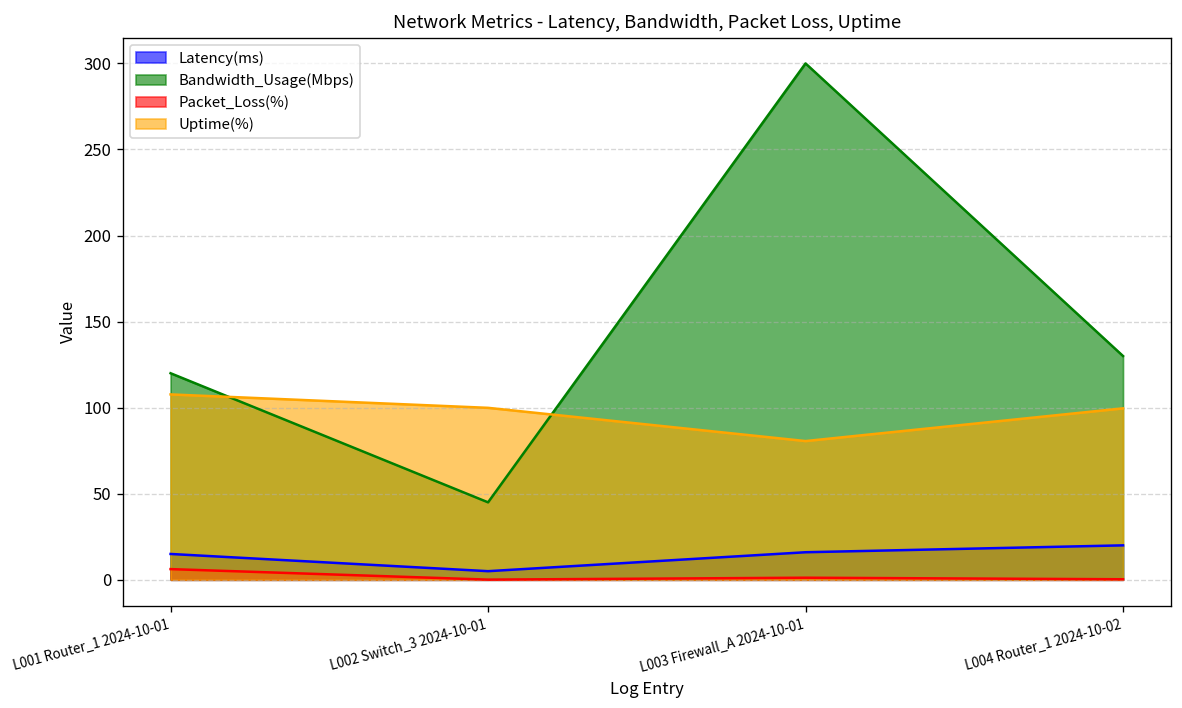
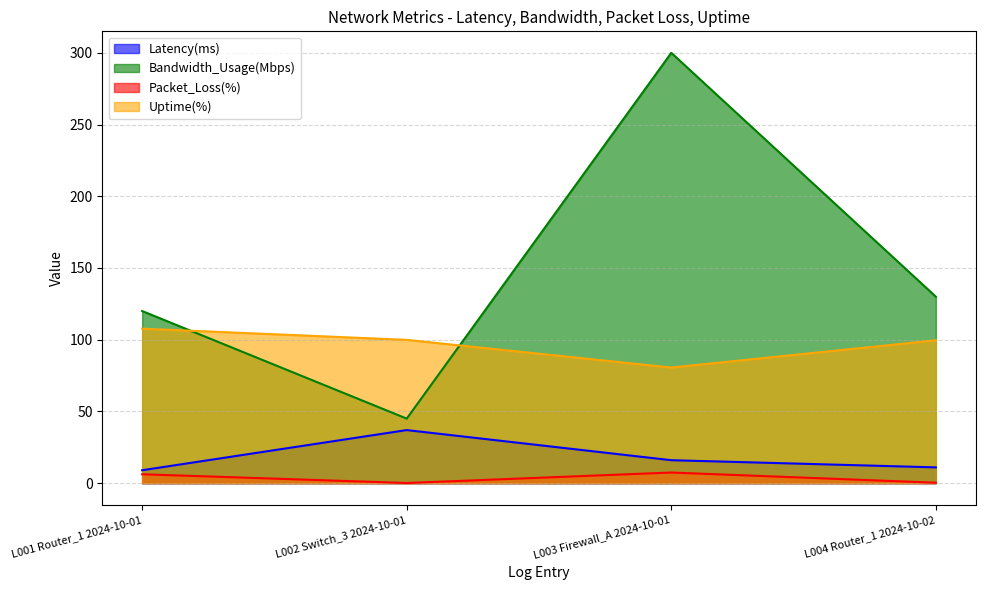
  {
    "Latency(ms)": {
-     "L001 Router_1 2024-10-01": 15,
-     "L002 Switch_3 2024-10-01": 5,
+     "L001 Router_1 2024-10-01": 9,
+     "L002 Switch_3 2024-10-01": 37,
      "L003 Firewall_A 2024-10-01": 16,
-     "L004 Router_1 2024-10-02": 20
+     "L004 Router_1 2024-10-02": 11
    },
    "Bandwidth_Usage(Mbps)": {
      "L001 Router_1 2024-10-01": 120,
      "L002 Switch_3 2024-10-01": 45,
      "L003 Firewall_A 2024-10-01": 300,
      "L004 Router_1 2024-10-02": 130
    },
    "Packet_Loss(%)": {
      "L001 Router_1 2024-10-01": 6,
      "L002 Switch_3 2024-10-01": 0,
-     "L003 Firewall_A 2024-10-01": 1,
+     "L003 Firewall_A 2024-10-01": 7,
      "L004 Router_1 2024-10-02": 0
    },
    "Uptime(%)": {
      "L001 Router_1 2024-10-01": 108,
      "L002 Switch_3 2024-10-01": 100,
      "L003 Firewall_A 2024-10-01": 81,
      "L004 Router_1 2024-10-02": 100
    }
  }
